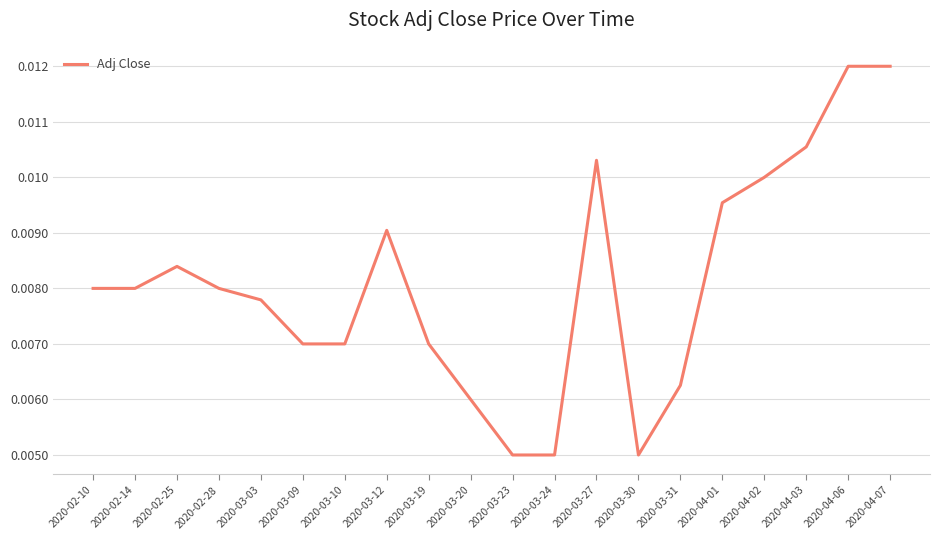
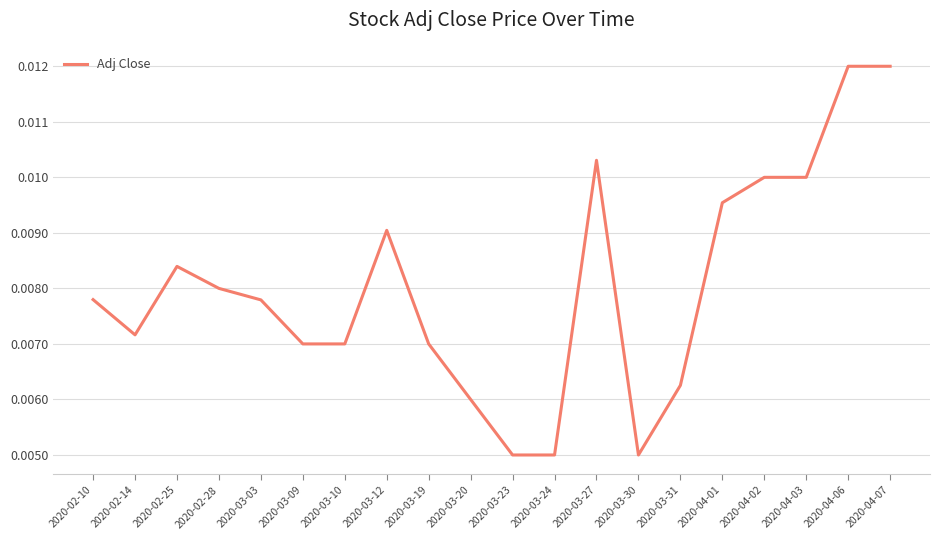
  {
-   "2020-02-10": 0.0080,
-   "2020-02-14": 0.0080,
+   "2020-02-10": 0.0078,
+   "2020-02-14": 0.0072,
    "2020-02-25": 0.0084,
    "2020-02-28": 0.0080,
    "2020-03-03": 0.0078,
    "2020-03-09": 0.0070,
    "2020-03-10": 0.0070,
    "2020-03-12": 0.0090,
    "2020-03-19": 0.0070,
    "2020-03-20": 0.0060,
    "2020-03-23": 0.0050,
    "2020-03-24": 0.0050,
    "2020-03-27": 0.0103,
    "2020-03-30": 0.0050,
    "2020-03-31": 0.0063,
    "2020-04-01": 0.0095,
    "2020-04-02": 0.0100,
-   "2020-04-03": 0.0105,
+   "2020-04-03": 0.0100,
    "2020-04-06": 0.0120,
    "2020-04-07": 0.0120
  }
